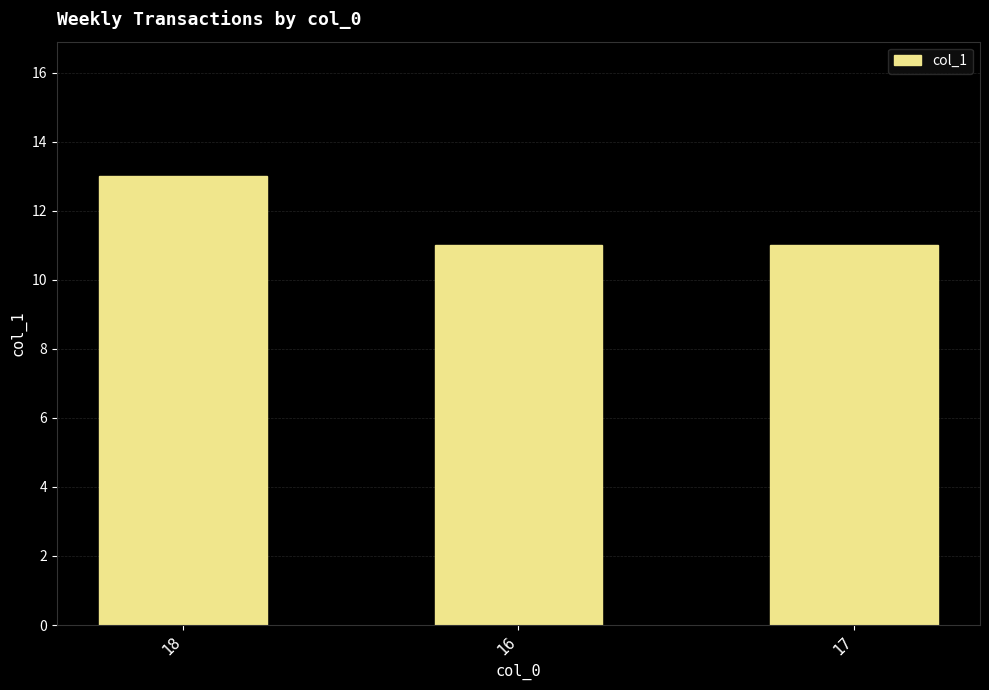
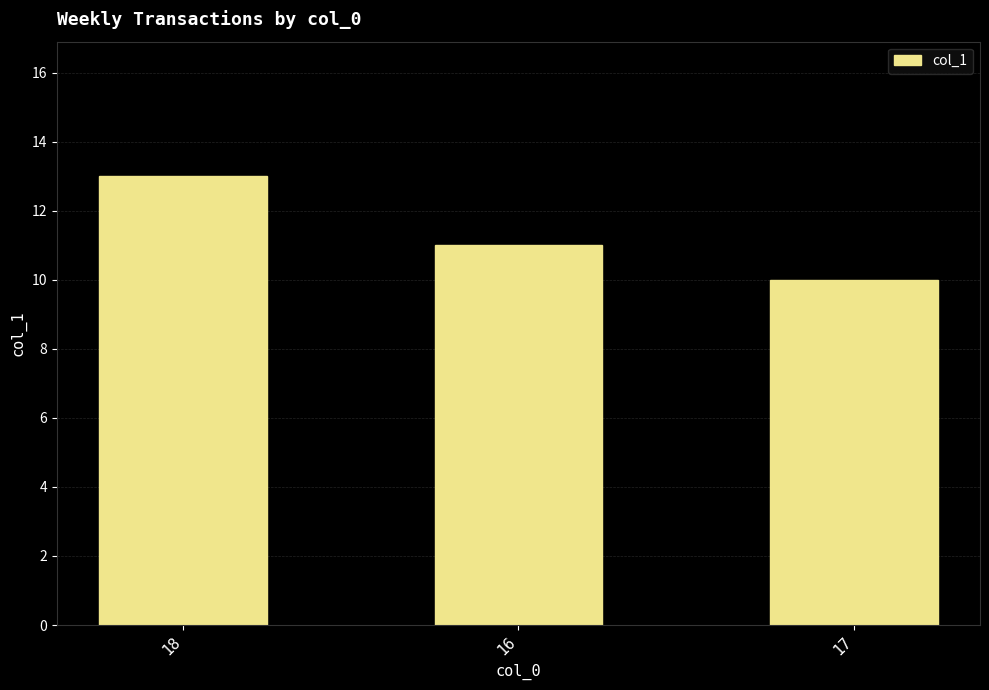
  {
    "18": 13,
    "16": 11,
-   "17": 11
+   "17": 10
  }
